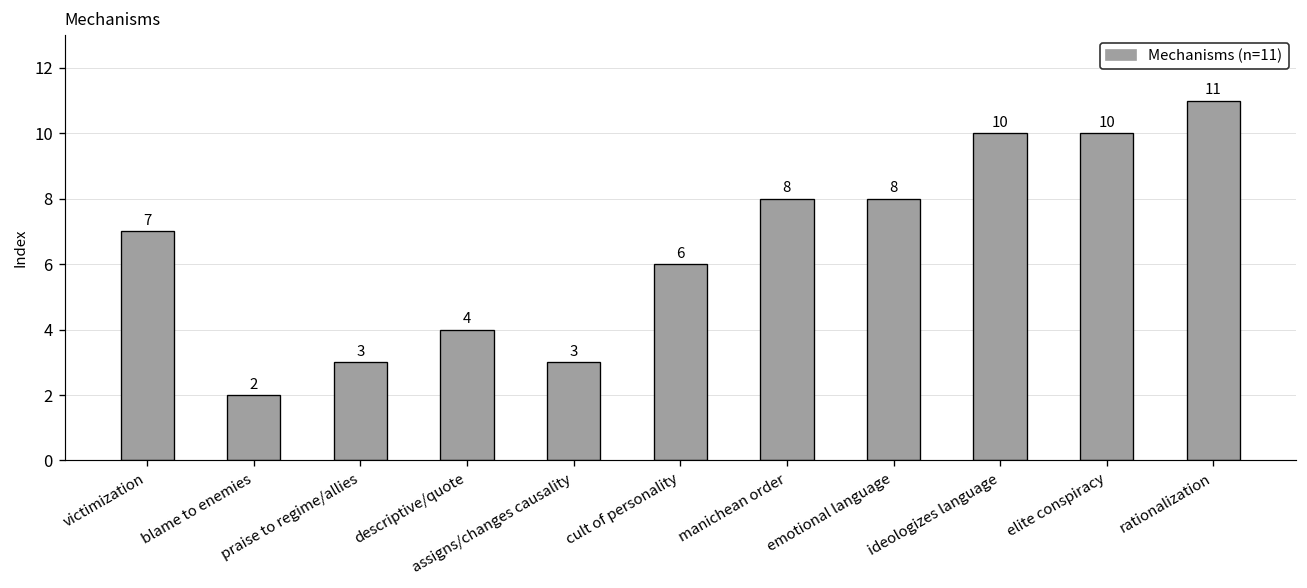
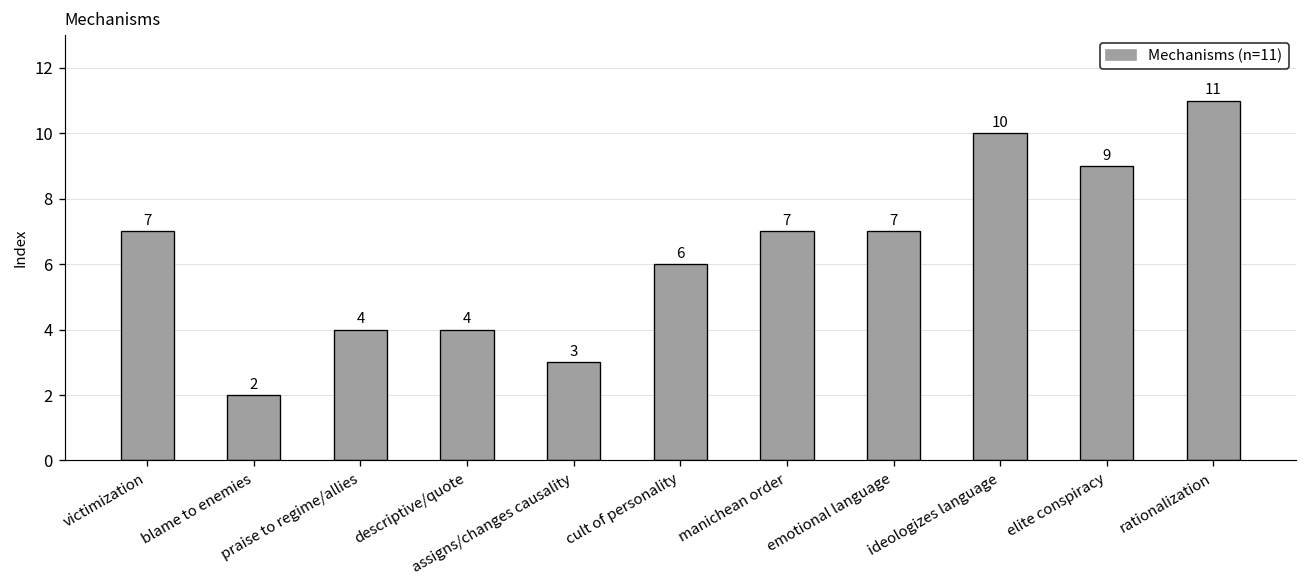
  {
    "victimization": 7,
    "blame to enemies": 2,
-   "praise to regime/allies": 3,
+   "praise to regime/allies": 4,
    "descriptive/quote": 4,
    "assigns/changes causality": 3,
    "cult of personality": 6,
-   "manichean order": 8,
-   "emotional language": 8,
+   "manichean order": 7,
+   "emotional language": 7,
    "ideologizes language": 10,
-   "elite conspiracy": 10,
+   "elite conspiracy": 9,
    "rationalization": 11
  }
